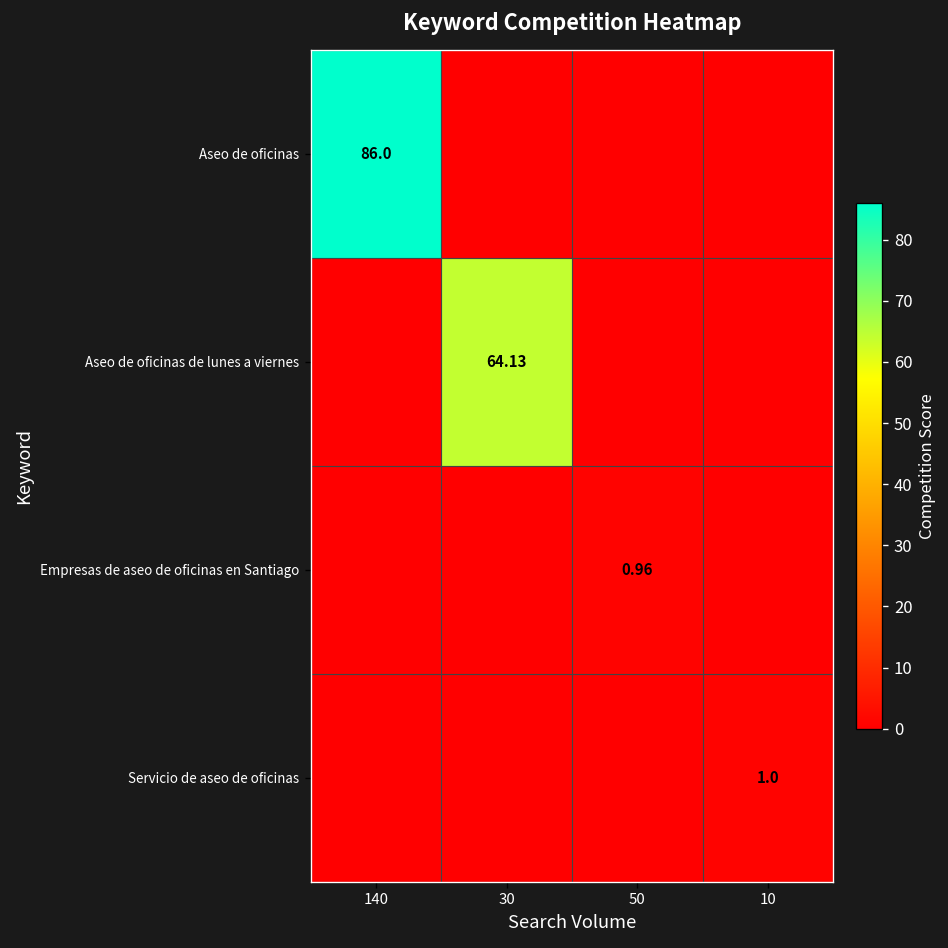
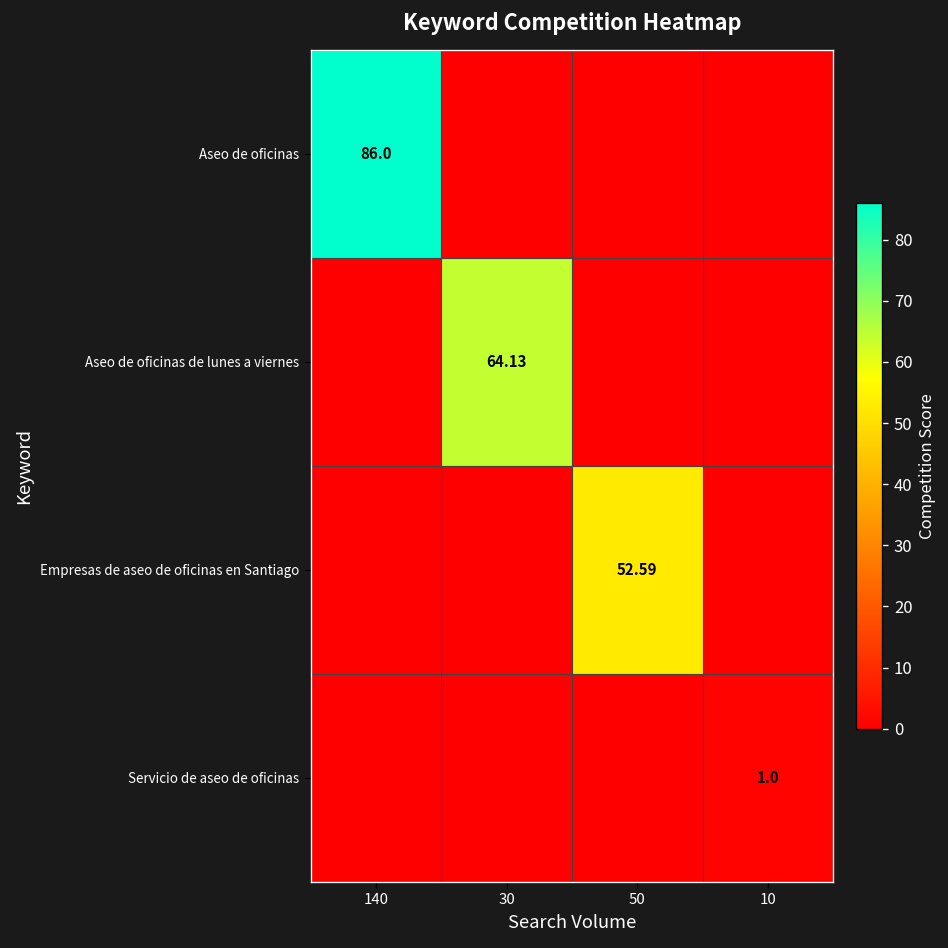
  {
    "Aseo de oficinas": {
      "140": 86.0
    },
    "Aseo de oficinas de lunes a viernes": {
      "30": 64.13
    },
    "Empresas de aseo de oficinas en Santiago": {
-     "50": 0.96
+     "50": 52.59
    },
    "Servicio de aseo de oficinas": {
      "10": 1.0
    }
  }
